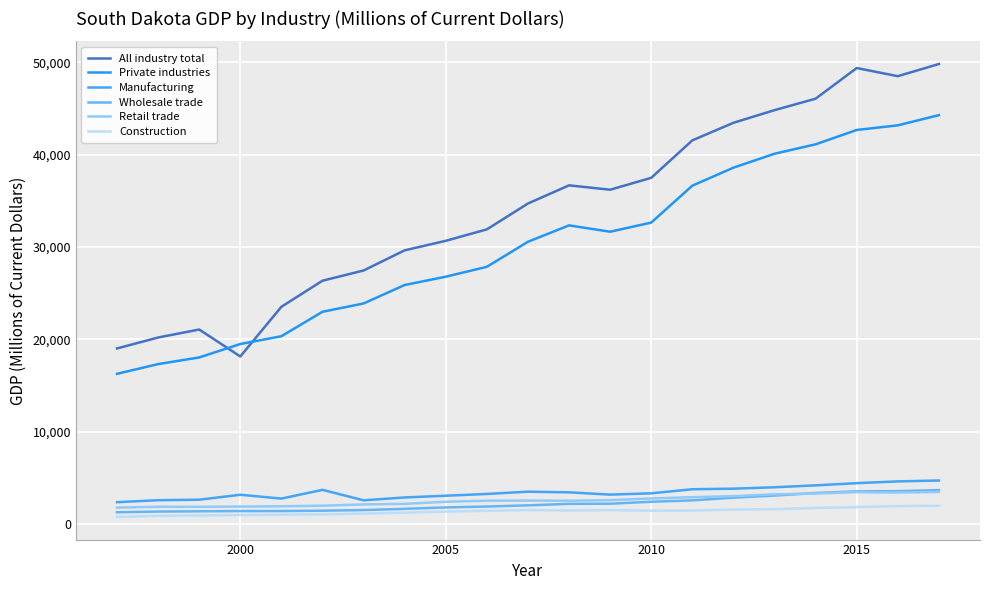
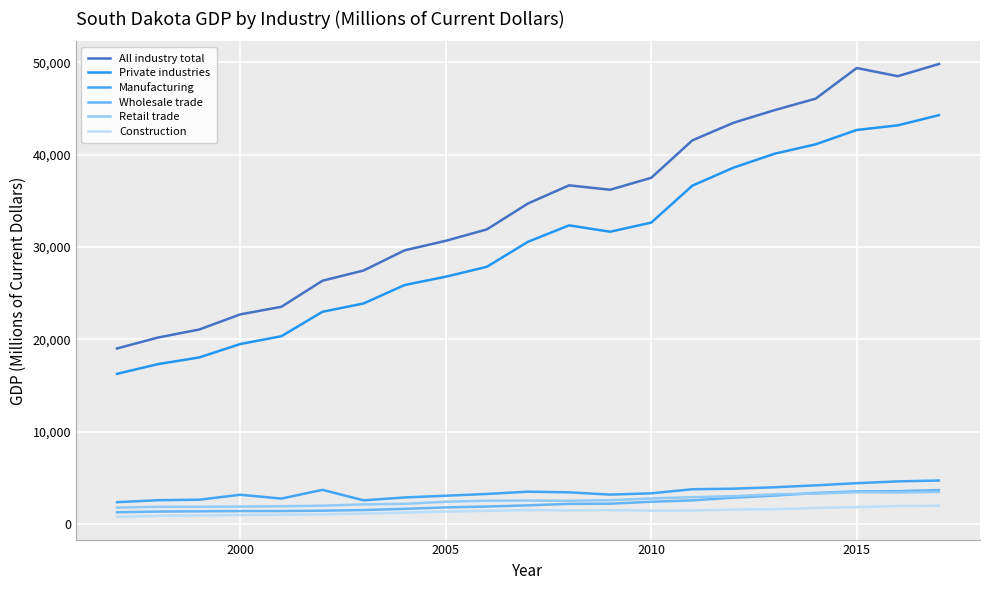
  {
    "All industry total": {
-     "2000": "18,000",
+     "2000": "23,000",
      "2005": "31,000",
      "2010": "37,000",
      "2015": "49,000"
    }
  }
